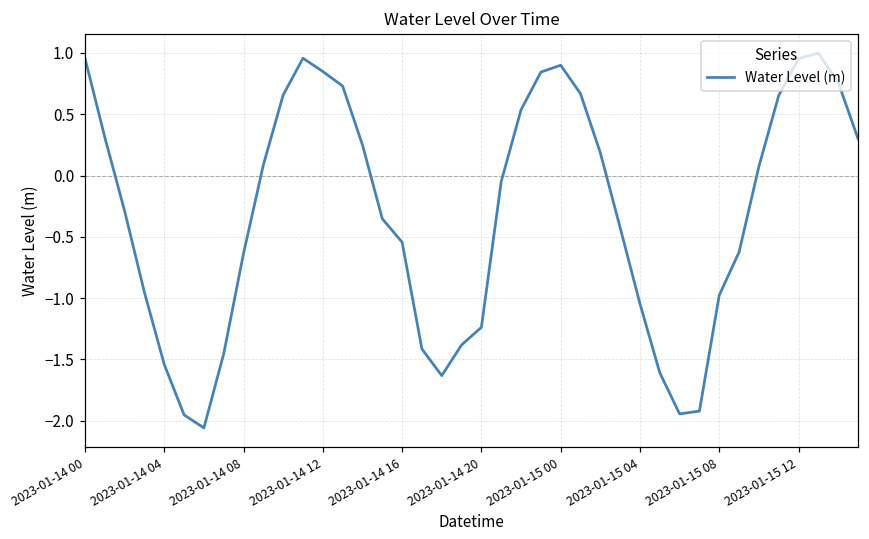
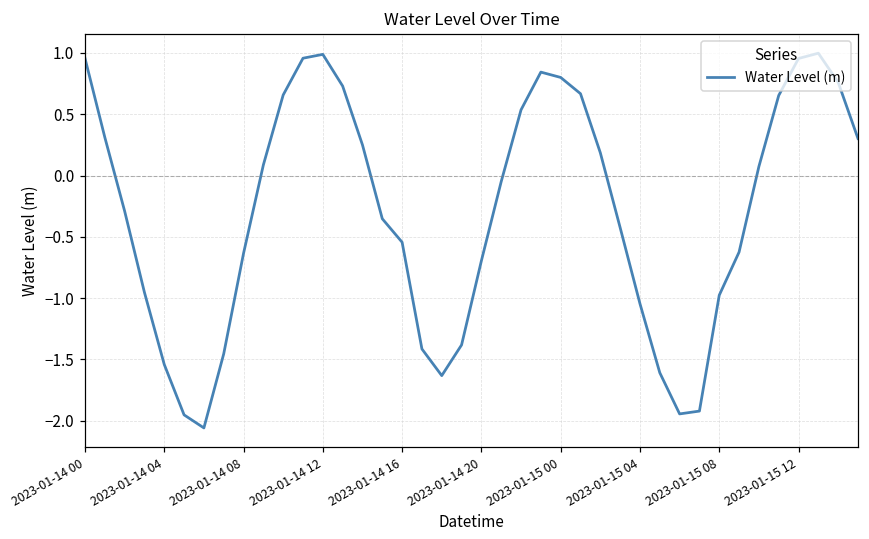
  {
    "2023-01-14 00": 0.96,
    "2023-01-14 04": -1.54,
    "2023-01-14 08": -0.64,
-   "2023-01-14 12": 0.85,
+   "2023-01-14 12": 0.99,
    "2023-01-14 16": -0.54,
-   "2023-01-14 20": -1.24,
-   "2023-01-15 00": 0.90,
+   "2023-01-14 20": -0.70,
+   "2023-01-15 00": 0.80,
    "2023-01-15 04": -1.05,
    "2023-01-15 08": -0.98
  }
